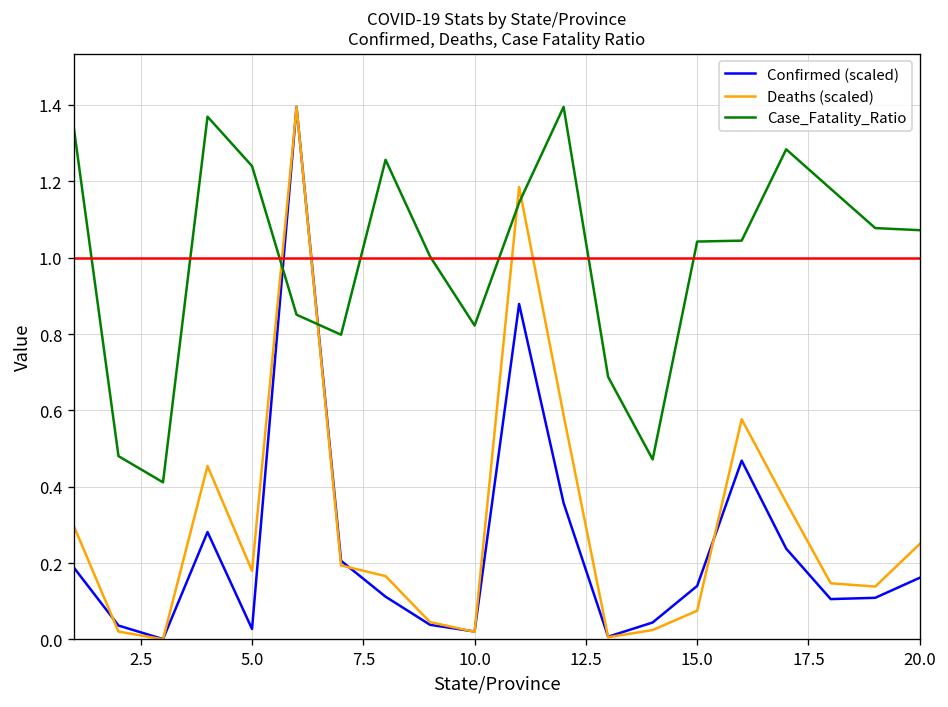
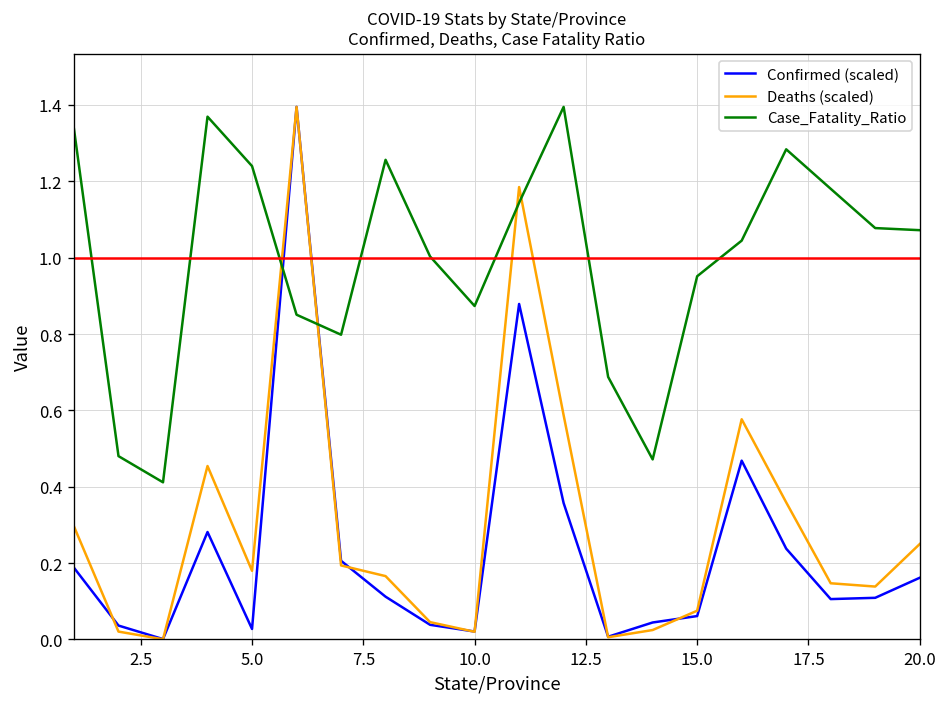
  {
    "Confirmed (scaled)": {
      "5.0": 0.03,
-     "15.0": 0.14,
+     "15.0": 0.06,
      "20.0": 0.16
    },
    "Deaths (scaled)": {
      "5.0": 0.18,
      "15.0": 0.08,
      "20.0": 0.25
    },
    "Case_Fatality_Ratio": {
      "5.0": 1.24,
-     "10.0": 0.82,
-     "15.0": 1.04,
+     "10.0": 0.87,
+     "15.0": 0.95,
      "20.0": 1.07
    }
  }
